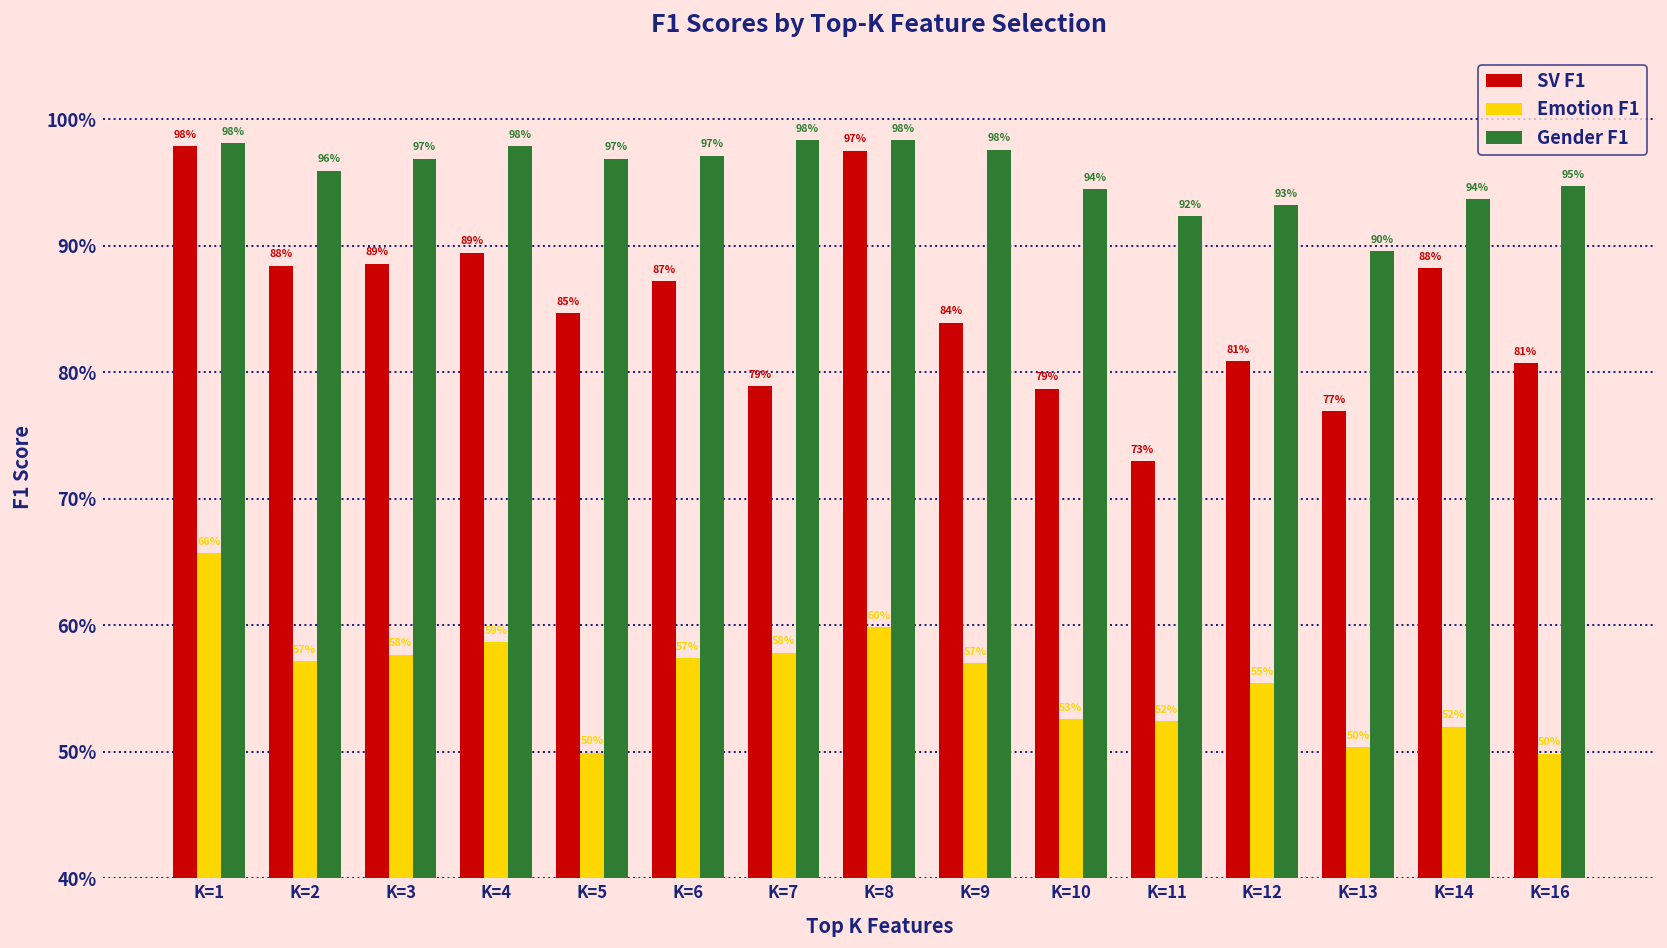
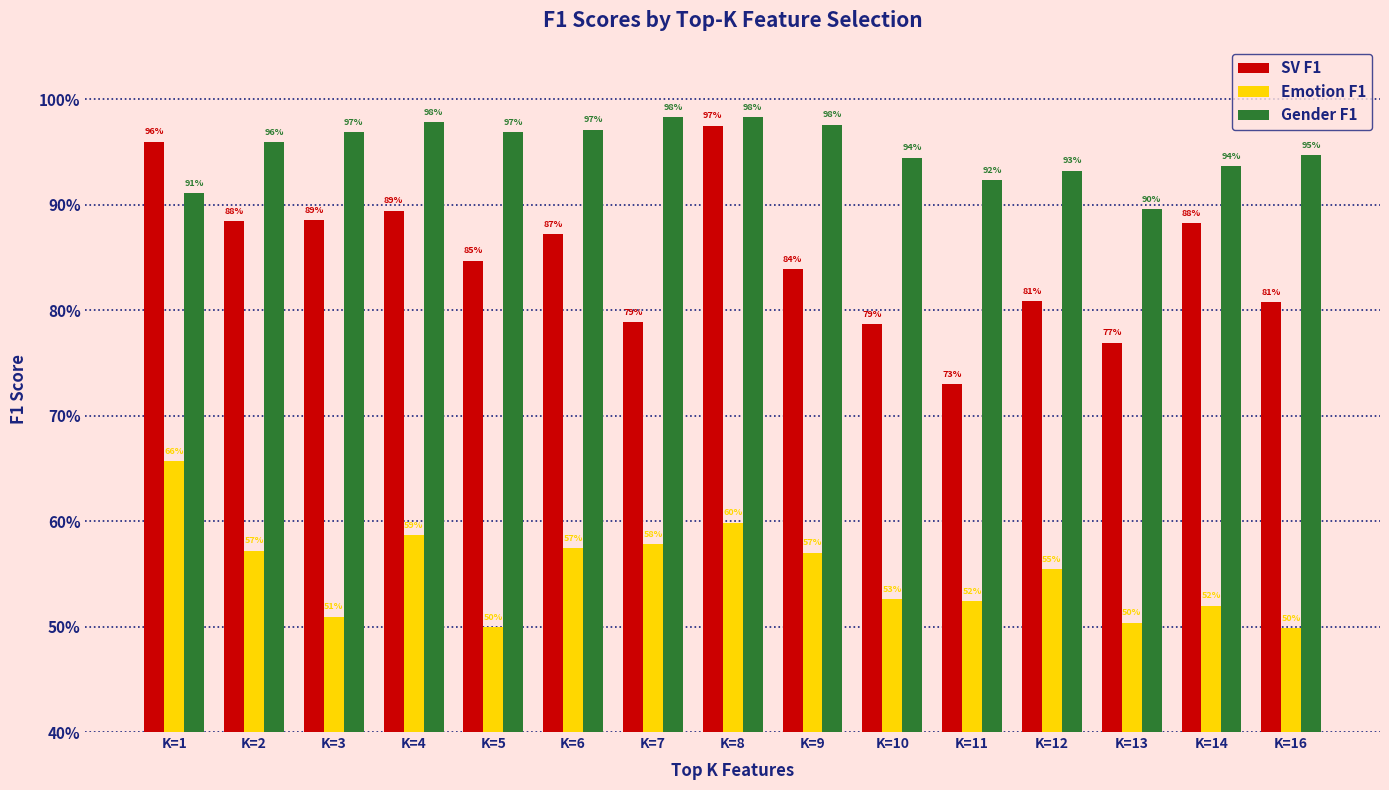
  {
    "SV F1": {
-     "K=1": "98%",
+     "K=1": "96%",
      "K=2": "88%",
      "K=3": "89%",
      "K=4": "89%",
      "K=5": "85%",
      "K=6": "87%",
      "K=7": "79%",
      "K=8": "97%",
      "K=9": "84%",
      "K=10": "79%",
      "K=11": "73%",
      "K=12": "81%",
      "K=13": "77%",
      "K=14": "88%",
      "K=16": "81%"
    },
    "Emotion F1": {
      "K=1": "66%",
      "K=2": "57%",
-     "K=3": "58%",
+     "K=3": "51%",
      "K=4": "59%",
      "K=5": "50%",
      "K=6": "57%",
      "K=7": "58%",
      "K=8": "60%",
      "K=9": "57%",
      "K=10": "53%",
      "K=11": "52%",
      "K=12": "55%",
      "K=13": "50%",
      "K=14": "52%",
      "K=16": "50%"
    },
    "Gender F1": {
-     "K=1": "98%",
+     "K=1": "91%",
      "K=2": "96%",
      "K=3": "97%",
      "K=4": "98%",
      "K=5": "97%",
      "K=6": "97%",
      "K=7": "98%",
      "K=8": "98%",
      "K=9": "98%",
      "K=10": "94%",
      "K=11": "92%",
      "K=12": "93%",
      "K=13": "90%",
      "K=14": "94%",
      "K=16": "95%"
    }
  }
